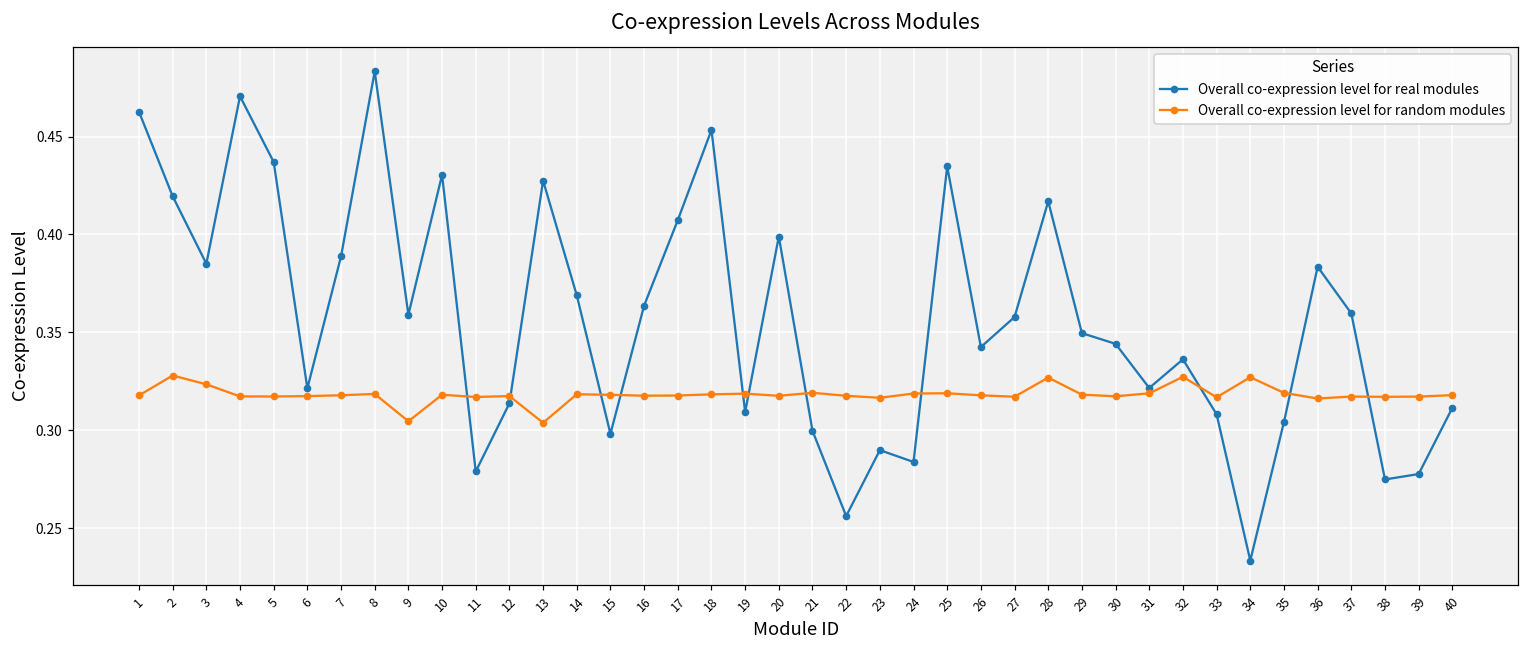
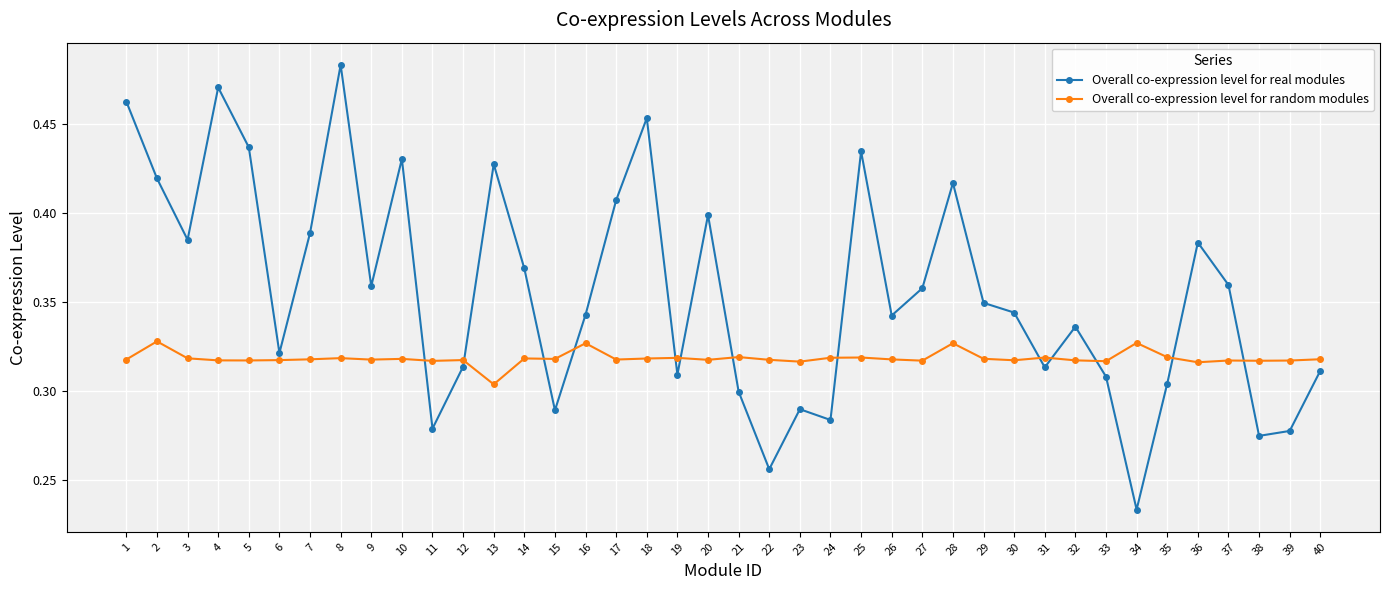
  {
    "Overall co-expression level for real modules": {
      "1": 0.463,
      "2": 0.420,
      "3": 0.385,
      "4": 0.471,
      "5": 0.437,
      "6": 0.321,
      "7": 0.389,
      "8": 0.483,
      "9": 0.359,
      "10": 0.430,
      "11": 0.279,
      "12": 0.314,
      "13": 0.427,
      "14": 0.369,
-     "15": 0.298,
-     "16": 0.364,
+     "15": 0.289,
+     "16": 0.343,
      "17": 0.407,
      "18": 0.453,
      "19": 0.309,
      "20": 0.399,
      "21": 0.300,
      "22": 0.256,
      "23": 0.290,
      "24": 0.284,
      "25": 0.435,
      "26": 0.343,
      "27": 0.358,
      "28": 0.417,
      "29": 0.350,
      "30": 0.344,
-     "31": 0.322,
+     "31": 0.313,
      "32": 0.336,
      "33": 0.308,
      "34": 0.234,
      "35": 0.304,
      "36": 0.384,
      "37": 0.360,
      "38": 0.275,
      "39": 0.278,
      "40": 0.311
    },
    "Overall co-expression level for random modules": {
      "1": 0.318,
      "2": 0.328,
-     "3": 0.323,
+     "3": 0.318,
      "4": 0.317,
      "5": 0.317,
      "6": 0.317,
      "7": 0.318,
      "8": 0.319,
-     "9": 0.305,
+     "9": 0.318,
      "10": 0.318,
      "11": 0.317,
      "12": 0.317,
      "13": 0.304,
      "14": 0.318,
      "15": 0.318,
-     "16": 0.318,
+     "16": 0.327,
      "17": 0.318,
      "18": 0.318,
      "19": 0.319,
      "20": 0.318,
      "21": 0.319,
      "22": 0.318,
      "23": 0.317,
      "24": 0.319,
      "25": 0.319,
      "26": 0.318,
      "27": 0.317,
      "28": 0.327,
      "29": 0.318,
      "30": 0.317,
      "31": 0.319,
-     "32": 0.327,
+     "32": 0.317,
      "33": 0.317,
      "34": 0.327,
      "35": 0.319,
      "36": 0.316,
      "37": 0.317,
      "38": 0.317,
      "39": 0.317,
      "40": 0.318
    }
  }
